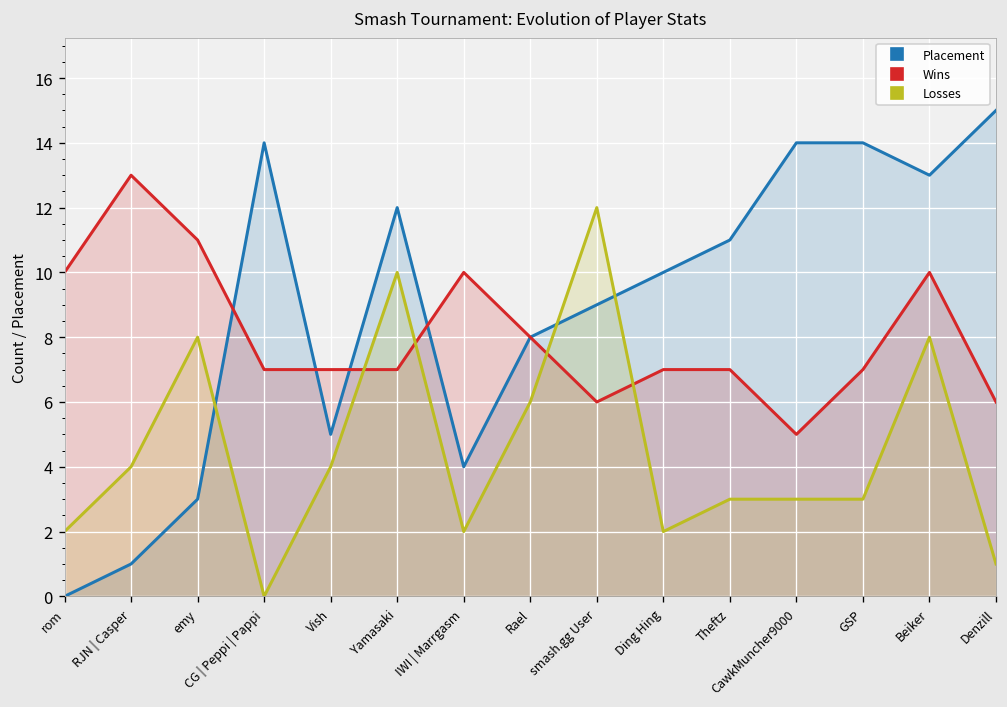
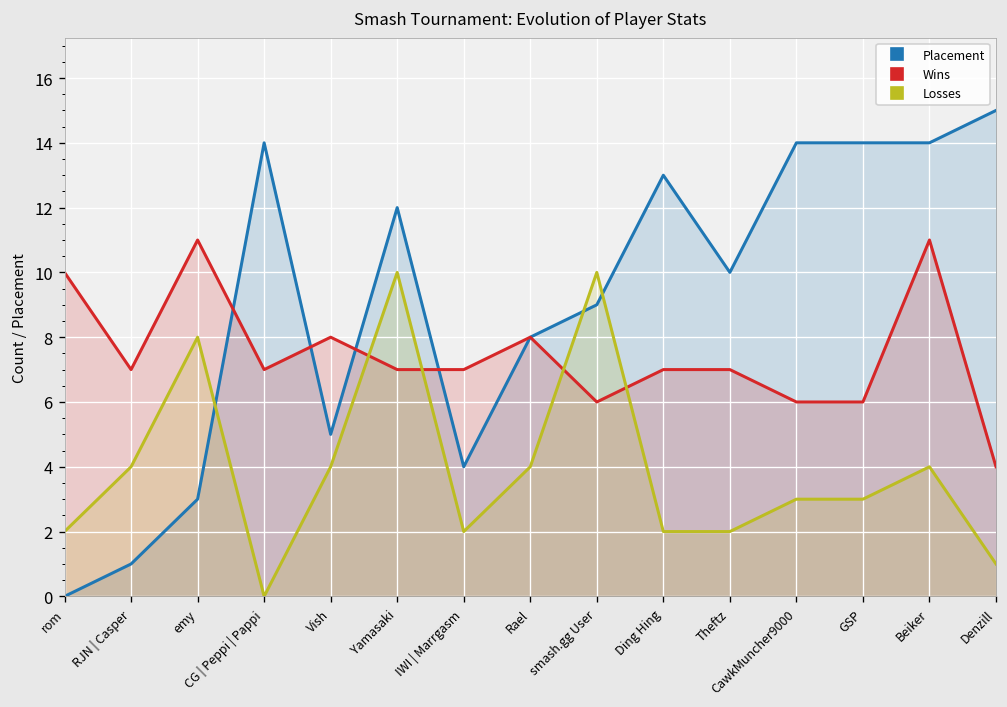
  {
    "Placement": {
      "rom": 0,
      "RJN | Casper": 1,
      "emy": 3,
      "CG | Peppi | Pappi": 14,
      "Vish": 5,
      "Yamasaki": 12,
      "IWI | Marrgasm": 4,
      "smash.gg User": 9,
-     "Ding Hing": 10,
-     "Theftz": 11,
+     "Ding Hing": 13,
+     "Theftz": 10,
      "CawkMuncher9000": 14,
      "GSP": 14,
-     "Beiker": 13,
+     "Beiker": 14,
      "Denzill": 15
    },
    "Wins": {
      "rom": 10,
-     "RJN | Casper": 13,
+     "RJN | Casper": 7,
      "emy": 11,
      "CG | Peppi | Pappi": 7,
-     "Vish": 7,
+     "Vish": 8,
      "Yamasaki": 7,
-     "IWI | Marrgasm": 10,
+     "IWI | Marrgasm": 7,
      "smash.gg User": 6,
      "Ding Hing": 7,
      "Theftz": 7,
-     "CawkMuncher9000": 5,
-     "GSP": 7,
-     "Beiker": 10,
-     "Denzill": 6
+     "CawkMuncher9000": 6,
+     "GSP": 6,
+     "Beiker": 11,
+     "Denzill": 4
    },
    "Losses": {
      "rom": 2,
      "RJN | Casper": 4,
      "emy": 8,
      "CG | Peppi | Pappi": 0,
      "Vish": 4,
      "Yamasaki": 10,
      "IWI | Marrgasm": 2,
-     "Rael": 6,
-     "smash.gg User": 12,
+     "Rael": 4,
+     "smash.gg User": 10,
      "Ding Hing": 2,
-     "Theftz": 3,
+     "Theftz": 2,
      "CawkMuncher9000": 3,
      "GSP": 3,
-     "Beiker": 8,
+     "Beiker": 4,
      "Denzill": 1
    }
  }
